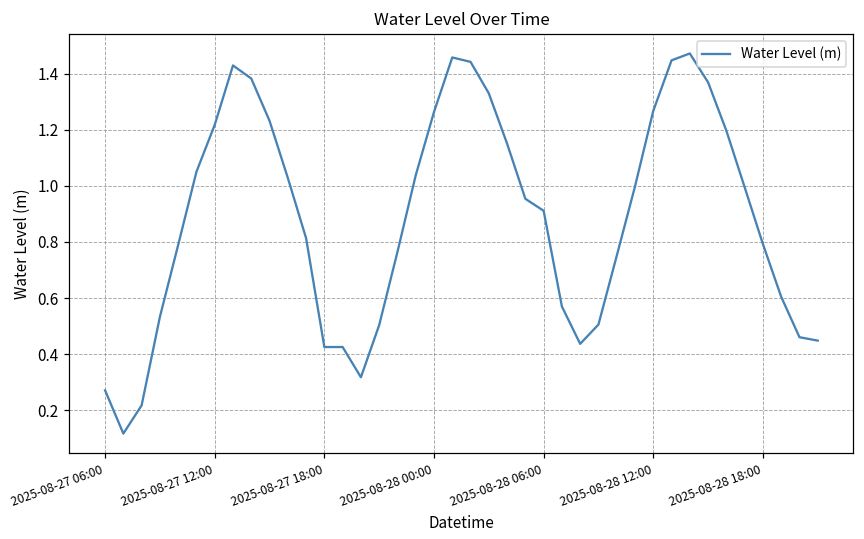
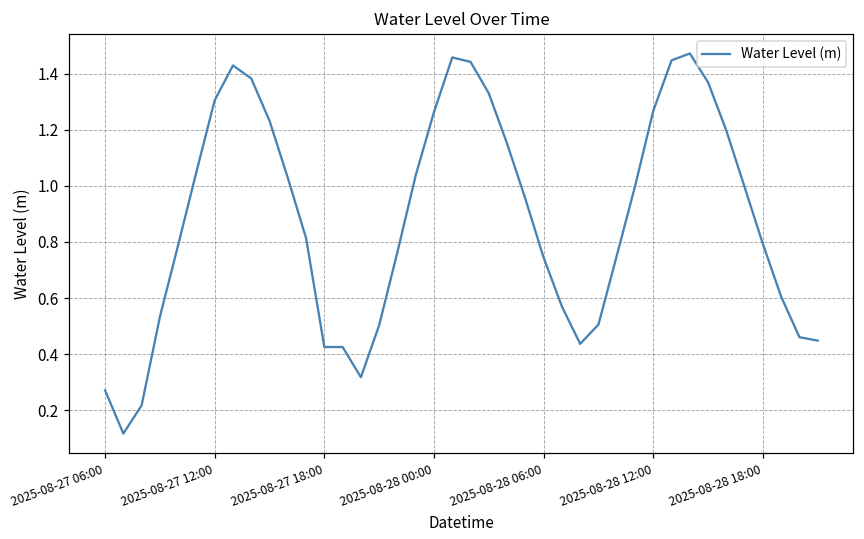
  {
    "2025-08-27 06:00": 0.27,
-   "2025-08-27 12:00": 1.22,
+   "2025-08-27 12:00": 1.30,
    "2025-08-27 18:00": 0.43,
    "2025-08-28 00:00": 1.26,
-   "2025-08-28 06:00": 0.91,
+   "2025-08-28 06:00": 0.74,
    "2025-08-28 12:00": 1.27,
    "2025-08-28 18:00": 0.79
  }
